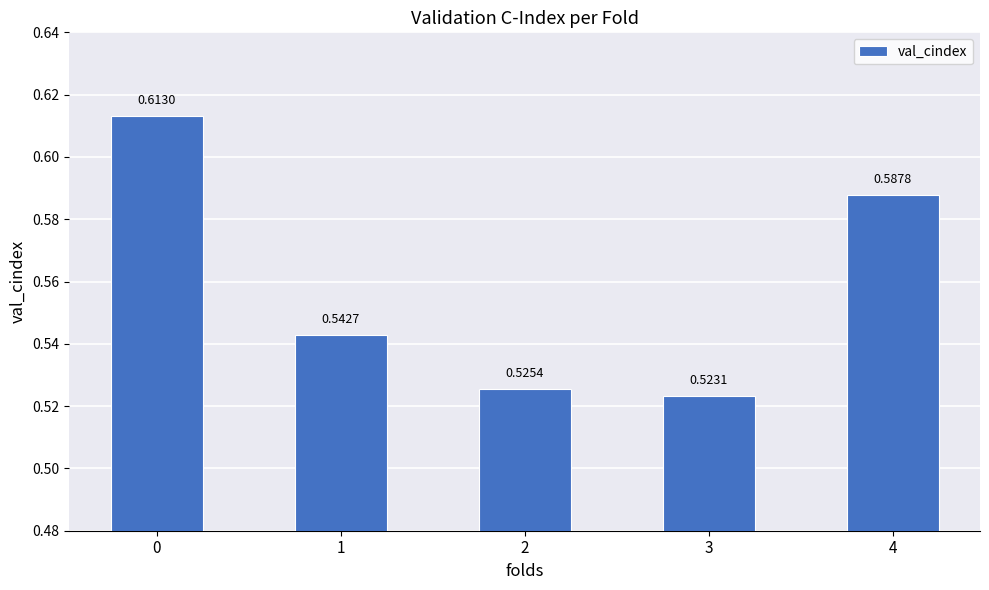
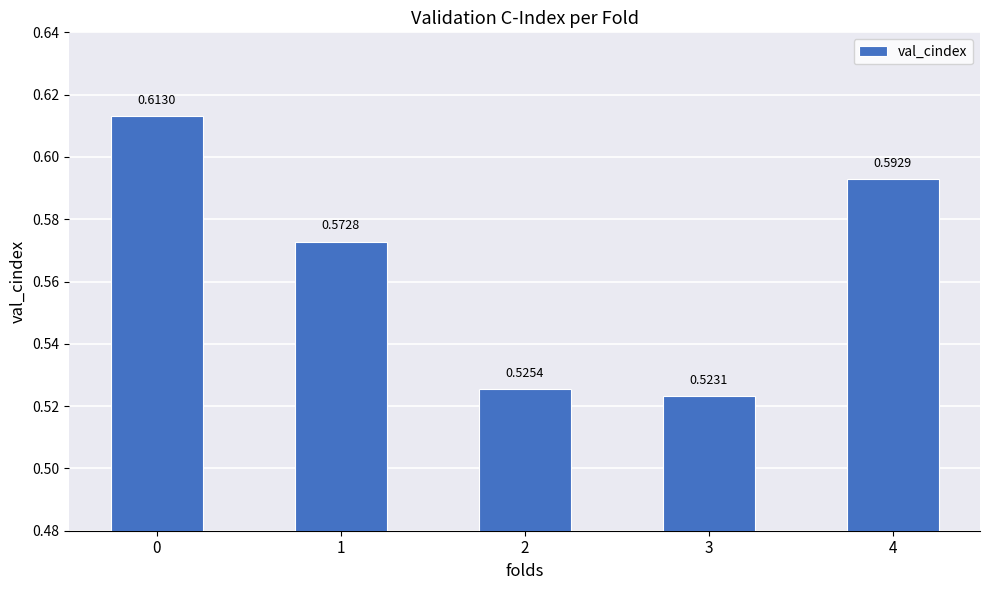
  {
    "0": 0.6130,
-   "1": 0.5427,
+   "1": 0.5728,
    "2": 0.5254,
    "3": 0.5231,
-   "4": 0.5878
+   "4": 0.5929
  }
